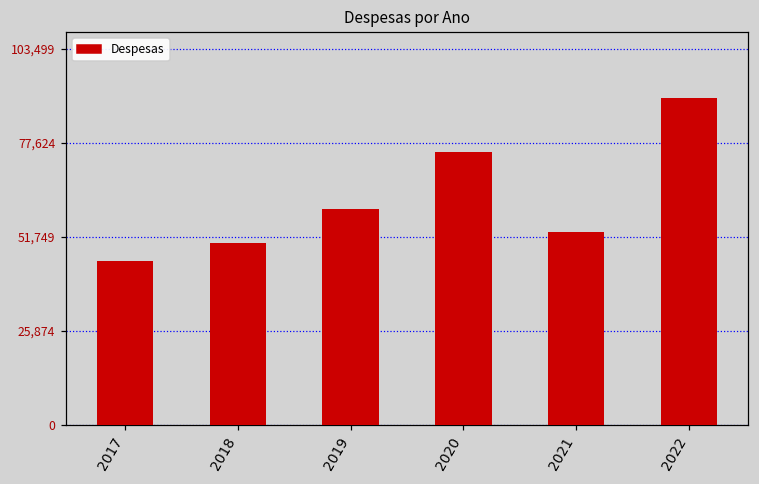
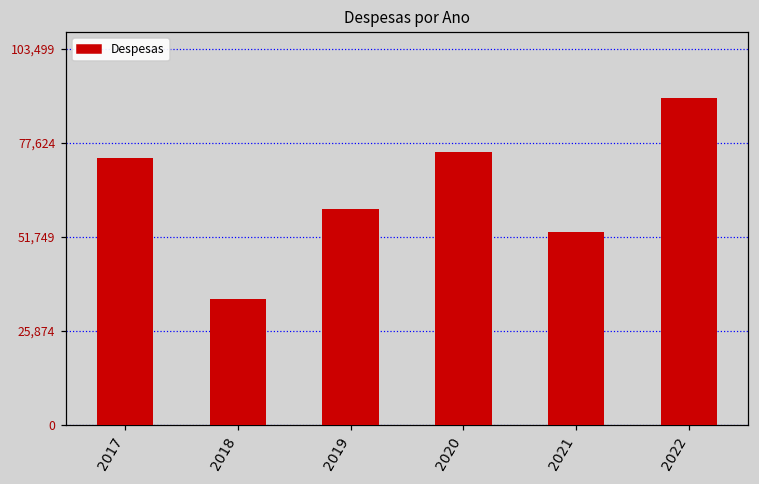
  {
-   "2017": "45,000",
-   "2018": "50,000",
+   "2017": "73,000",
+   "2018": "35,000",
    "2019": "59,000",
    "2020": "75,000",
    "2021": "53,000",
    "2022": "90,000"
  }
